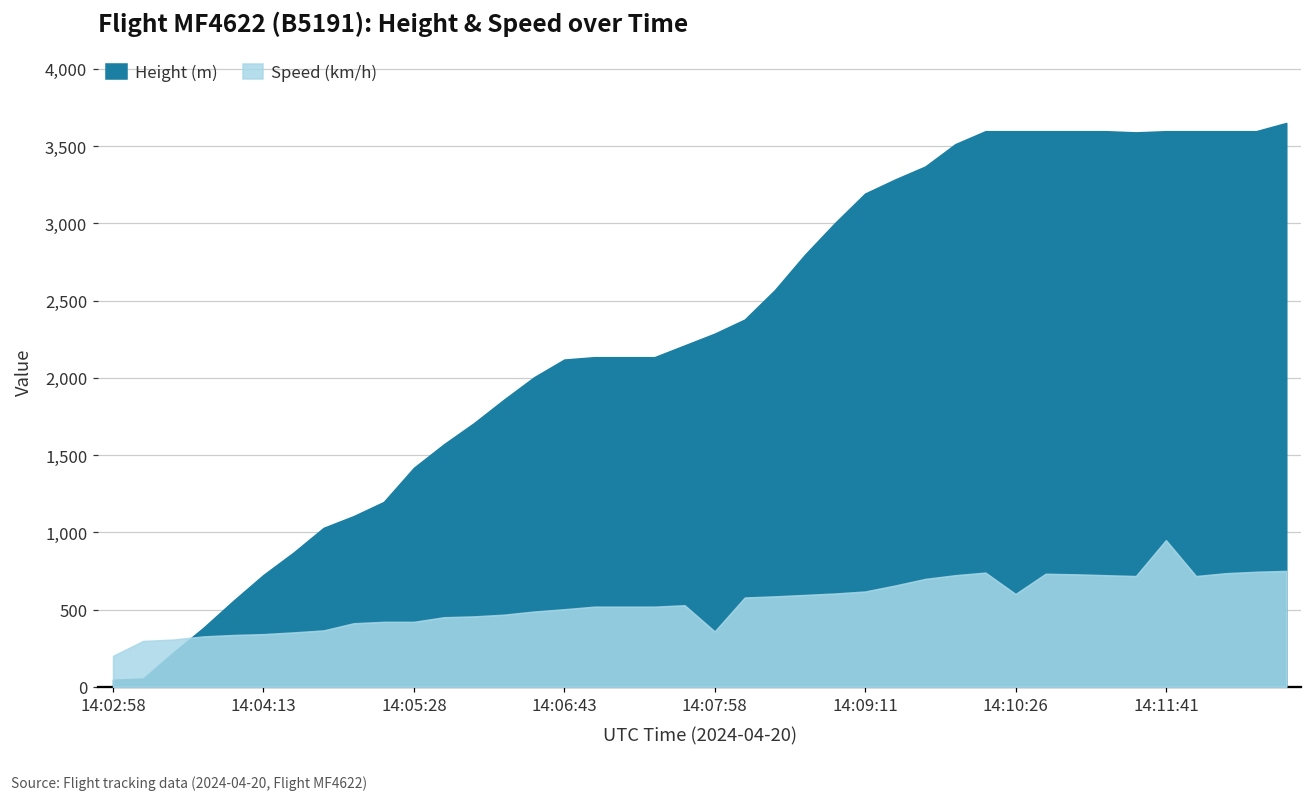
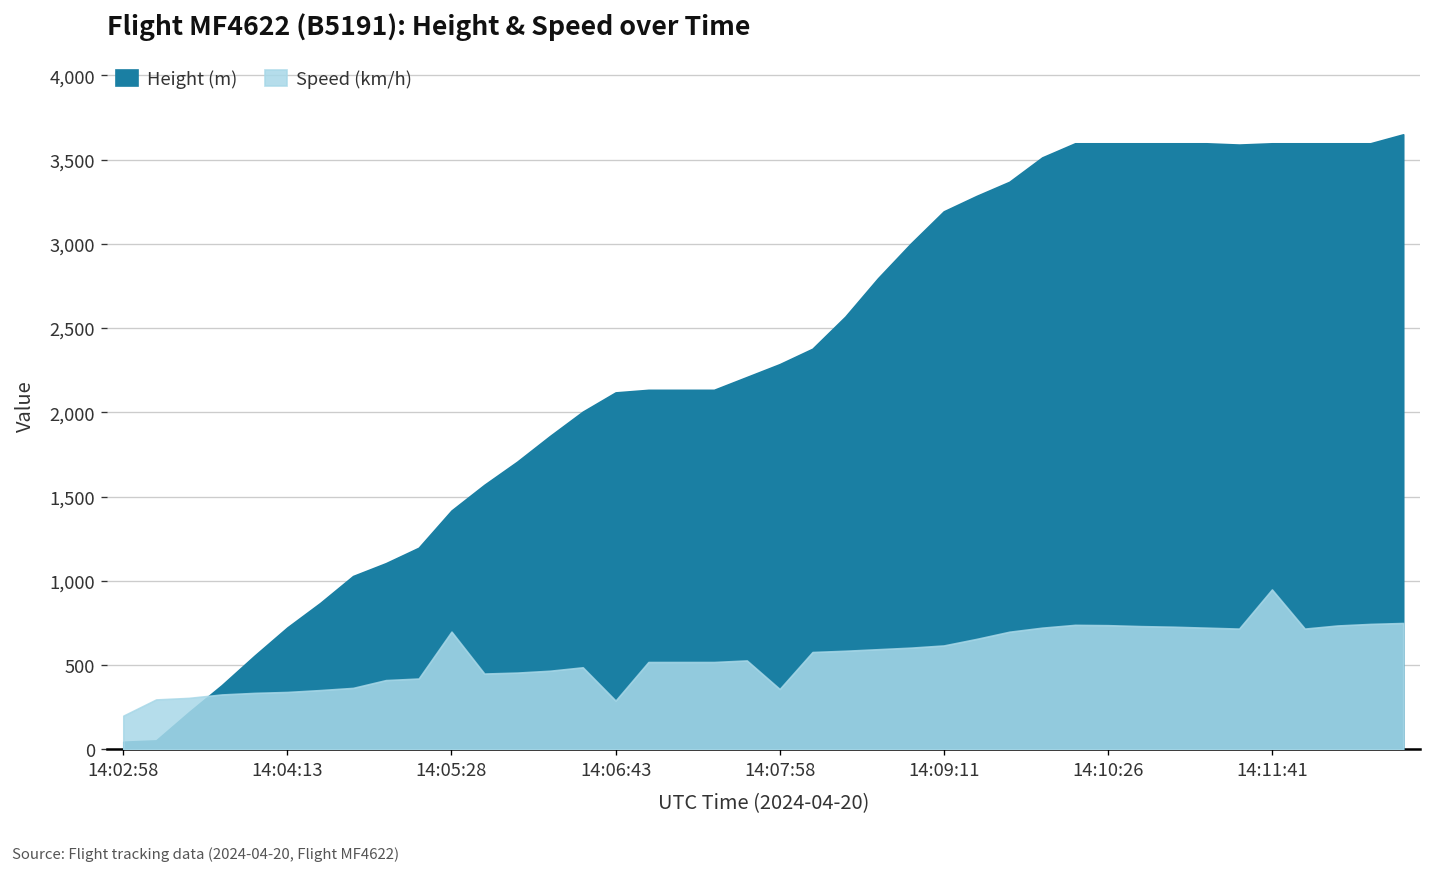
  {
    "Height (m)": {
      "14:02:58": "50",
      "14:04:13": "720",
      "14:05:28": "1,420",
      "14:06:43": "2,120",
      "14:07:58": "2,290",
      "14:09:11": "3,190",
      "14:10:26": "3,600",
      "14:11:41": "3,600"
    },
    "Speed (km/h)": {
      "14:02:58": "200",
      "14:04:13": "340",
-     "14:05:28": "420",
-     "14:06:43": "500",
+     "14:05:28": "700",
+     "14:06:43": "290",
      "14:07:58": "360",
      "14:09:11": "620",
-     "14:10:26": "600",
+     "14:10:26": "740",
      "14:11:41": "950"
    }
  }
